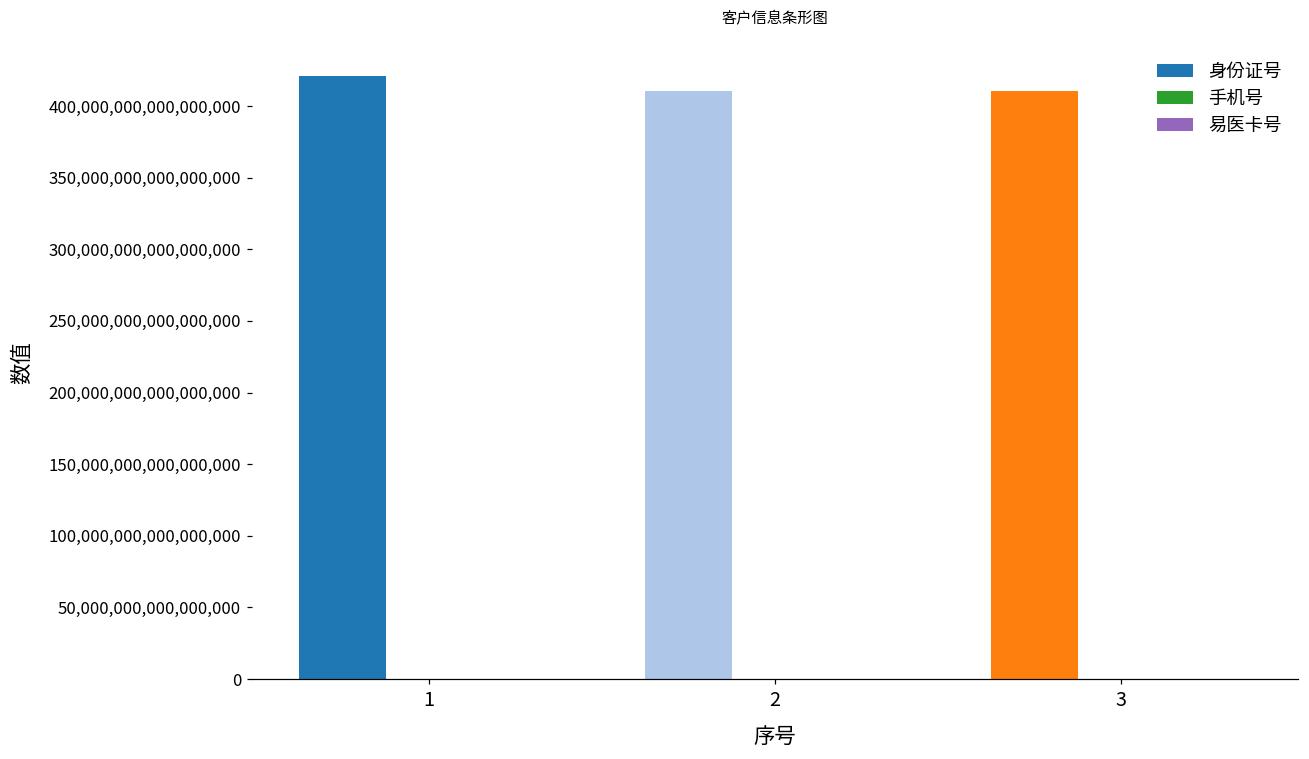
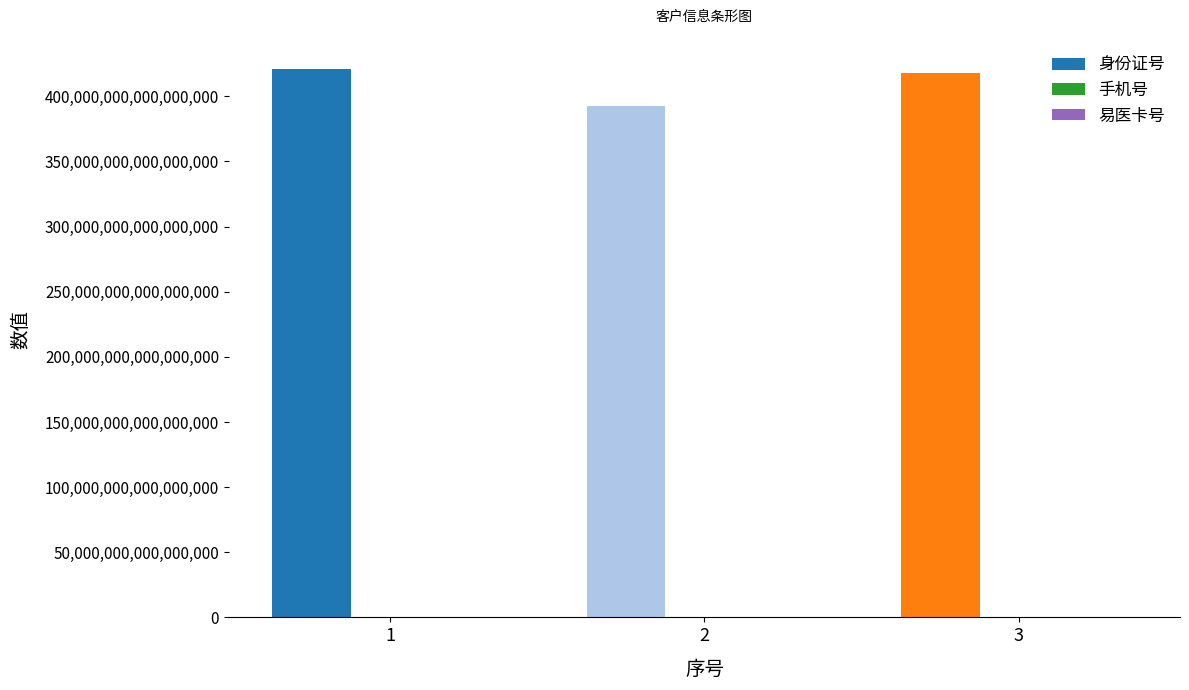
  {
    "身份证号": {
      "1": "421,000,000,000,000,000",
-     "2": "410,000,000,000,000,000",
-     "3": "410,000,000,000,000,000"
+     "2": "392,000,000,000,000,000",
+     "3": "418,000,000,000,000,000"
    }
  }
